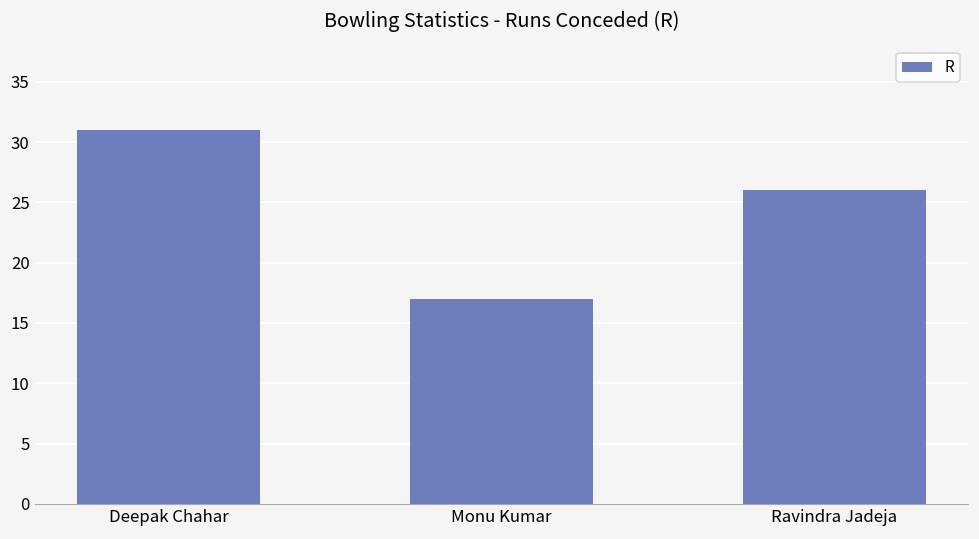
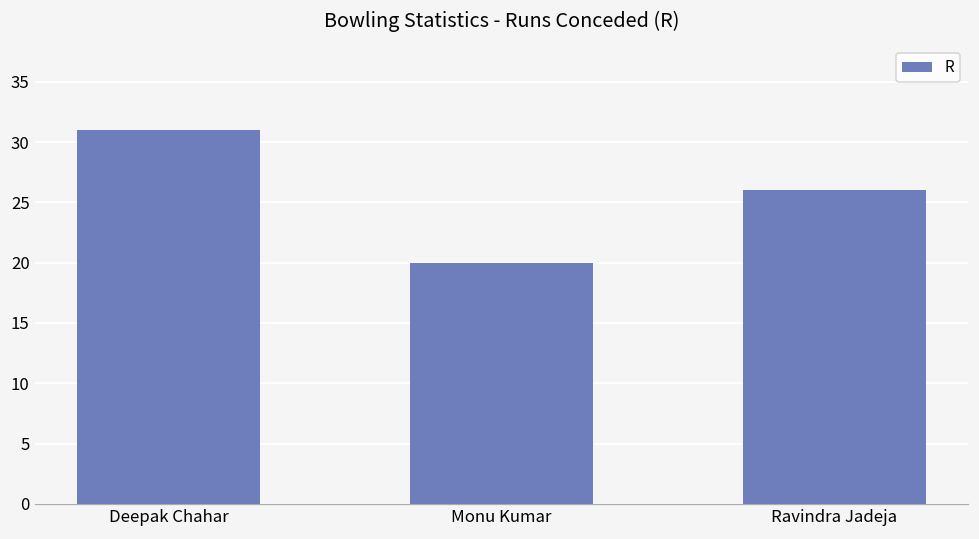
  {
    "Deepak Chahar": 31,
-   "Monu Kumar": 17,
+   "Monu Kumar": 20,
    "Ravindra Jadeja": 26
  }
